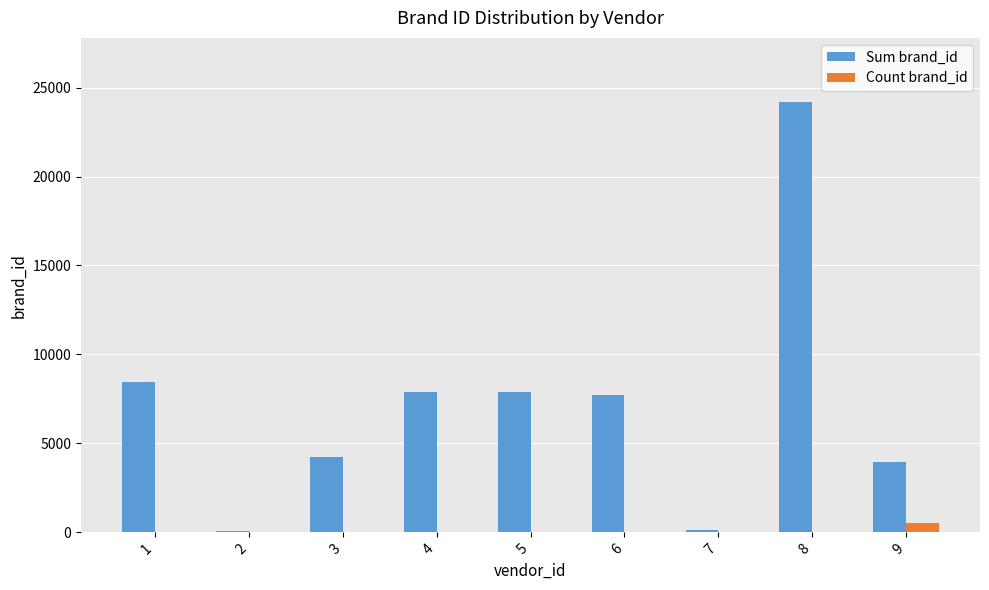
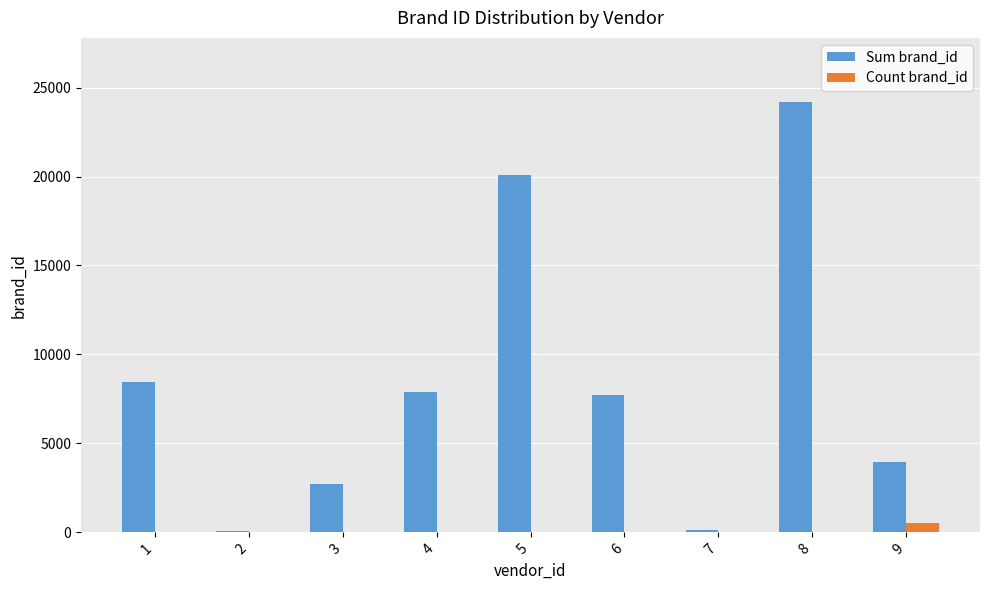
  {
    "Sum brand_id": {
      "1": 8500,
-     "3": 4200,
+     "3": 2700,
      "4": 7900,
-     "5": 7900,
+     "5": 20100,
      "6": 7700,
      "8": 24200,
      "9": 3900
    },
    "Count brand_id": {
      "9": 500
    }
  }
